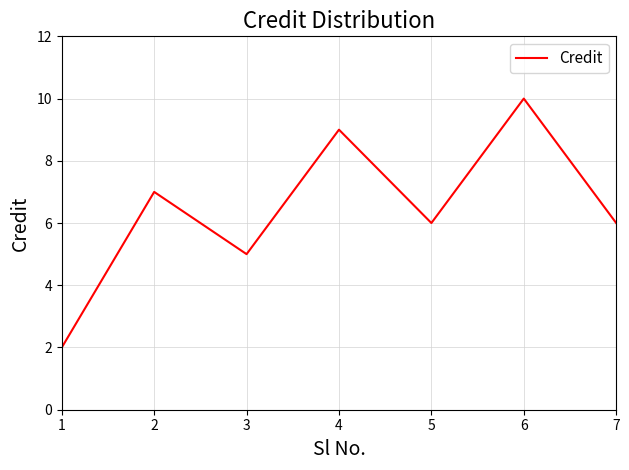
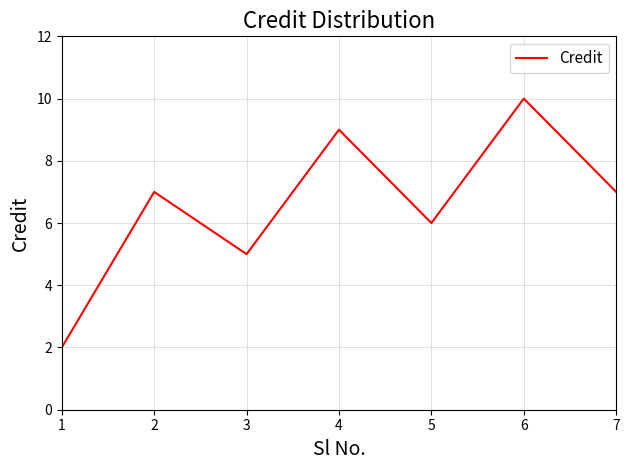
  {
    "1": 2,
    "2": 7,
    "3": 5,
    "4": 9,
    "5": 6,
    "6": 10,
-   "7": 6
+   "7": 7
  }
